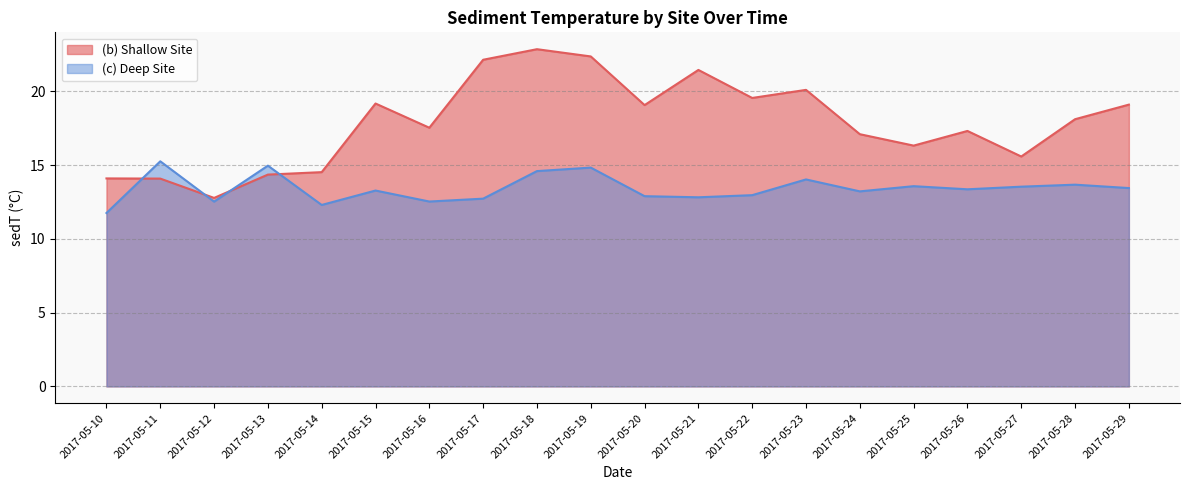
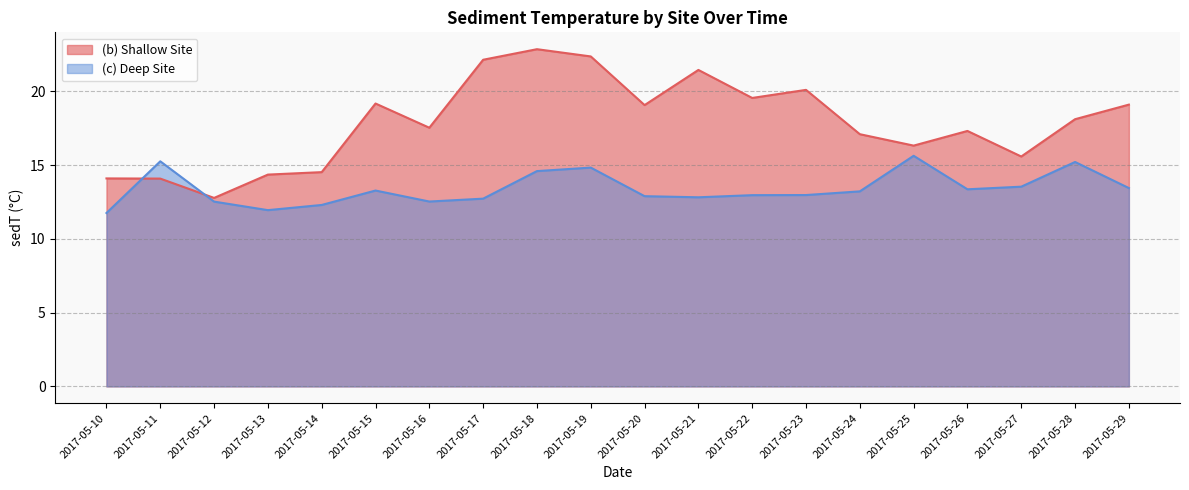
  {
    "(b) Shallow Site": {
      "2017-05-10": 14.1,
      "2017-05-11": 14.1,
      "2017-05-12": 12.8,
      "2017-05-13": 14.4,
      "2017-05-14": 14.5,
      "2017-05-15": 19.2,
      "2017-05-16": 17.5,
      "2017-05-17": 22.2,
      "2017-05-18": 22.9,
      "2017-05-19": 22.4,
      "2017-05-20": 19.1,
      "2017-05-21": 21.5,
      "2017-05-22": 19.6,
      "2017-05-23": 20.1,
      "2017-05-24": 17.1,
      "2017-05-25": 16.3,
      "2017-05-26": 17.3,
      "2017-05-27": 15.6,
      "2017-05-28": 18.1,
      "2017-05-29": 19.1
    },
    "(c) Deep Site": {
      "2017-05-10": 11.8,
      "2017-05-11": 15.3,
      "2017-05-12": 12.5,
-     "2017-05-13": 15.0,
+     "2017-05-13": 12.0,
      "2017-05-14": 12.3,
      "2017-05-15": 13.3,
      "2017-05-16": 12.5,
      "2017-05-17": 12.7,
      "2017-05-18": 14.6,
      "2017-05-19": 14.8,
      "2017-05-20": 12.9,
      "2017-05-21": 12.8,
      "2017-05-22": 13.0,
-     "2017-05-23": 14.0,
+     "2017-05-23": 13.0,
      "2017-05-24": 13.2,
-     "2017-05-25": 13.6,
+     "2017-05-25": 15.6,
      "2017-05-26": 13.4,
      "2017-05-27": 13.5,
-     "2017-05-28": 13.7,
+     "2017-05-28": 15.2,
      "2017-05-29": 13.4
    }
  }
